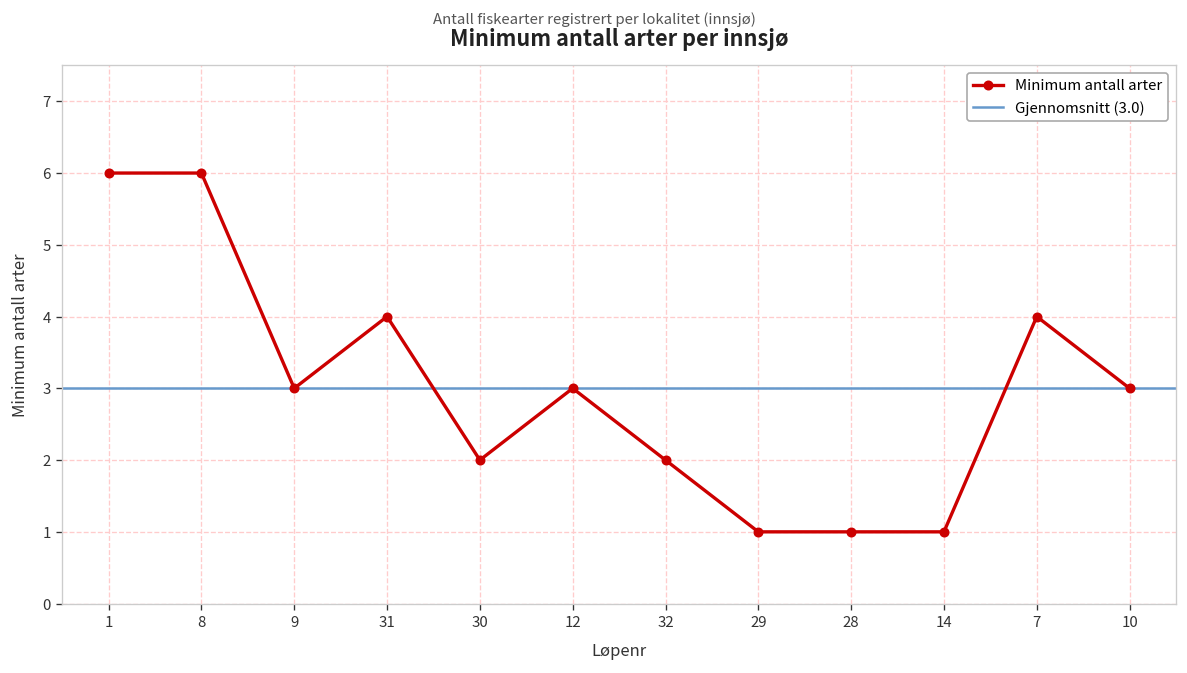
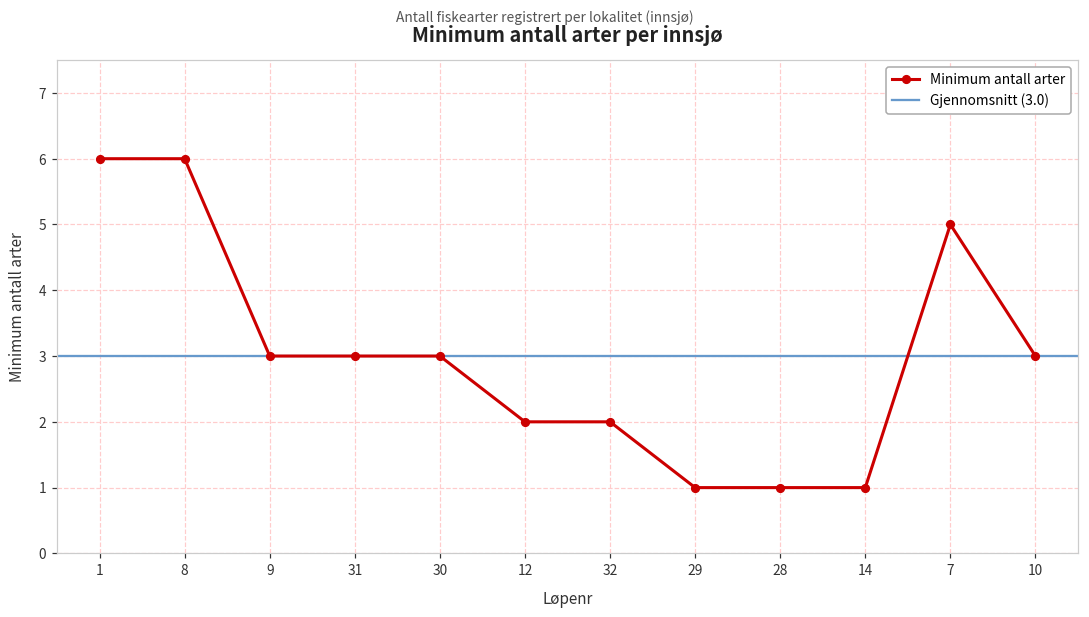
  {
    "1": 6,
    "8": 6,
    "9": 3,
-   "31": 4,
-   "30": 2,
-   "12": 3,
+   "31": 3,
+   "30": 3,
+   "12": 2,
    "32": 2,
    "29": 1,
    "28": 1,
    "14": 1,
-   "7": 4,
+   "7": 5,
    "10": 3
  }
